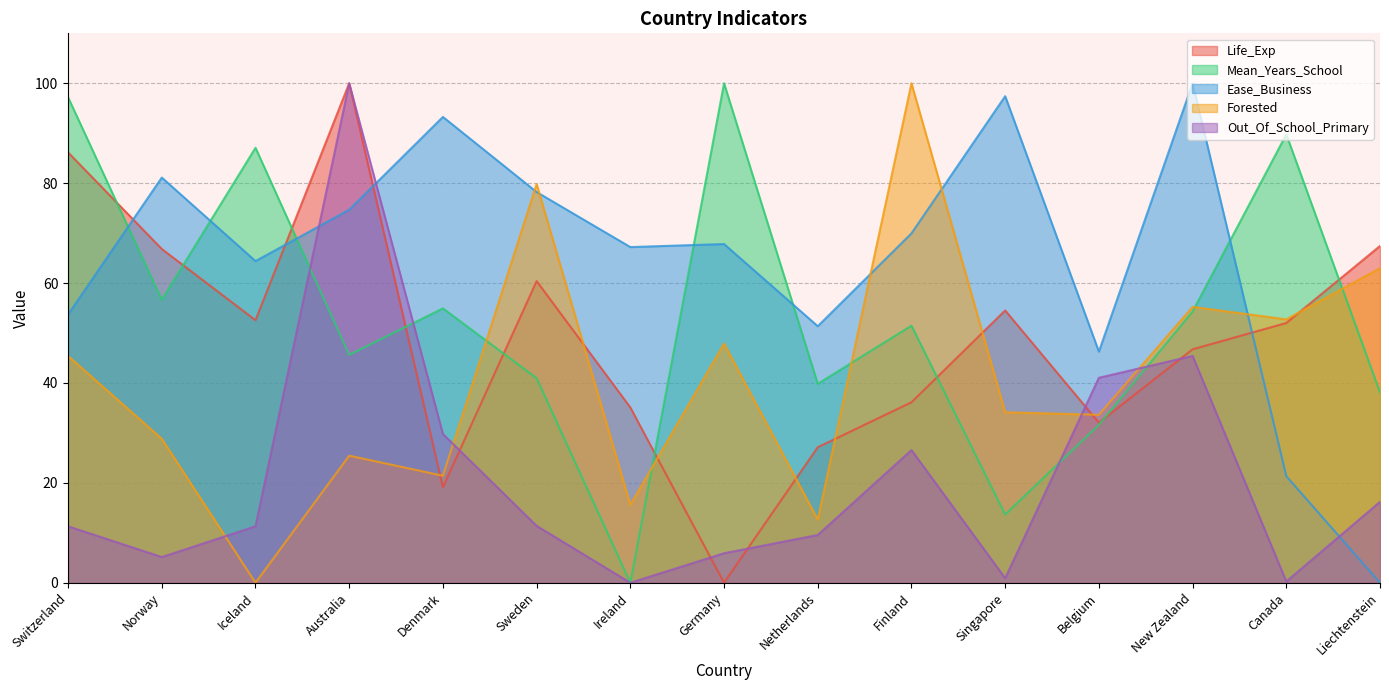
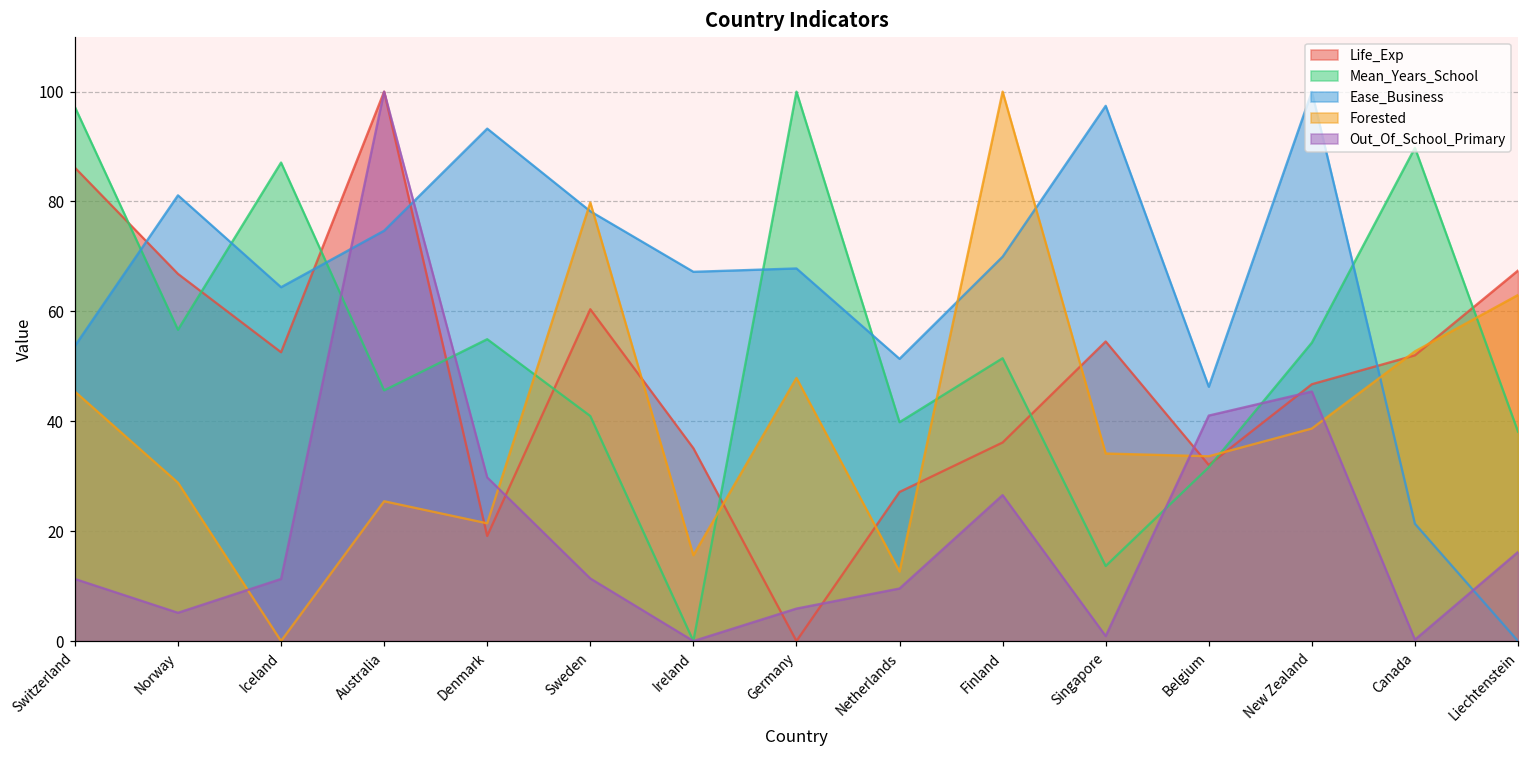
  {
    "Life_Exp": {
      "Switzerland": 86,
      "Norway": 67,
      "Iceland": 53,
      "Denmark": 19,
      "Sweden": 60,
      "Ireland": 35,
      "Germany": 0,
      "Netherlands": 27,
      "Finland": 36,
      "Singapore": 55,
      "New Zealand": 47,
      "Canada": 52,
      "Liechtenstein": 67
    },
    "Mean_Years_School": {
      "Switzerland": 97,
      "Norway": 57,
      "Iceland": 87,
      "Australia": 46,
      "Denmark": 55,
      "Sweden": 41,
      "Germany": 100,
      "Netherlands": 40,
      "Finland": 51,
      "Singapore": 14,
      "New Zealand": 54,
      "Liechtenstein": 38
    },
    "Ease_Business": {
      "Switzerland": 54,
      "Norway": 81,
      "Iceland": 64,
      "Australia": 75,
      "Denmark": 93,
      "Sweden": 78,
      "Ireland": 67,
      "Germany": 68,
      "Netherlands": 51,
      "Finland": 70,
      "Singapore": 97,
      "Belgium": 46,
      "Canada": 21,
      "Liechtenstein": 0
    },
    "Forested": {
      "Switzerland": 45,
      "Norway": 29,
      "Iceland": 0,
      "Australia": 25,
      "Denmark": 21,
      "Sweden": 80,
      "Ireland": 16,
      "Germany": 48,
      "Netherlands": 13,
      "Finland": 100,
      "Singapore": 34,
      "Belgium": 34,
-     "New Zealand": 55,
+     "New Zealand": 39,
      "Canada": 53,
      "Liechtenstein": 63
    },
    "Out_Of_School_Primary": {
      "Switzerland": 11,
      "Norway": 5,
      "Iceland": 11,
      "Denmark": 30,
      "Sweden": 11,
      "Germany": 6,
      "Netherlands": 10,
      "Finland": 27,
      "Singapore": 1,
      "Belgium": 41,
      "New Zealand": 45,
      "Canada": 0,
      "Liechtenstein": 16
    }
  }
